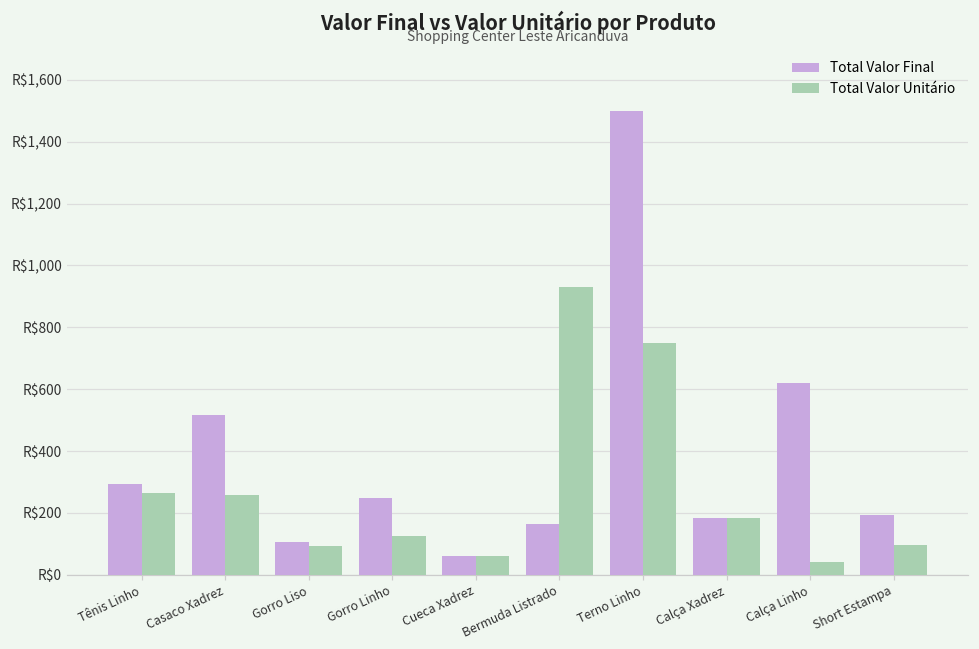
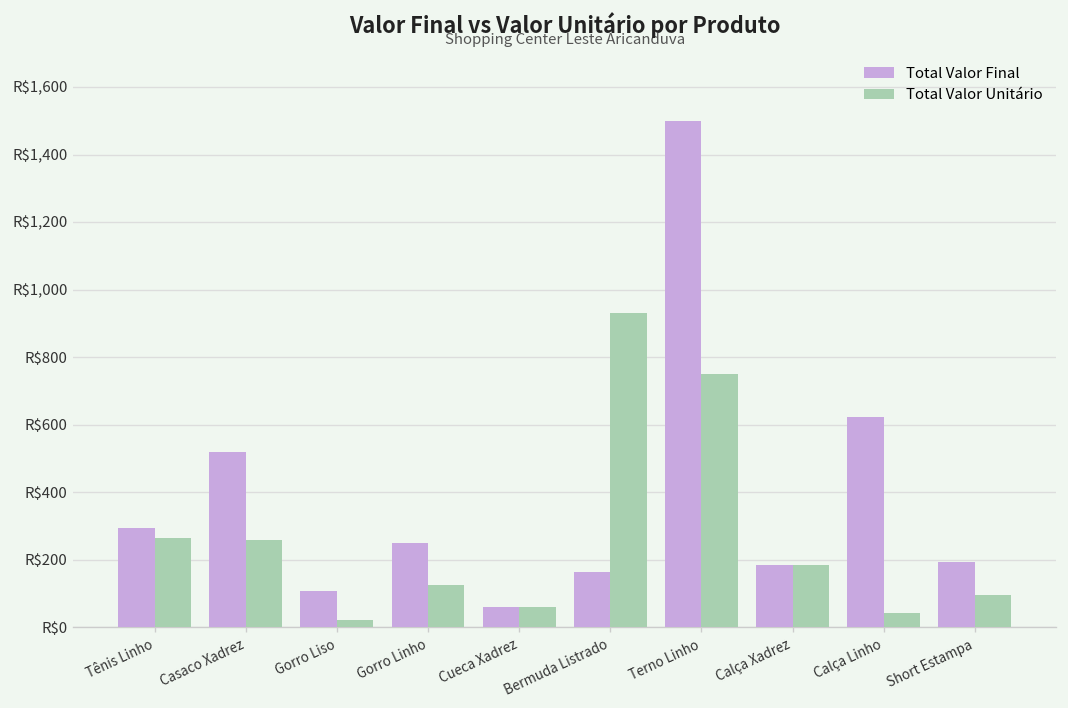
  {
    "Total Valor Final": {
      "Tênis Linho": "R$290",
      "Casaco Xadrez": "R$520",
      "Gorro Liso": "R$110",
      "Gorro Linho": "R$250",
      "Cueca Xadrez": "R$60",
      "Bermuda Listrado": "R$160",
      "Terno Linho": "R$1,500",
      "Calça Xadrez": "R$190",
      "Calça Linho": "R$620",
      "Short Estampa": "R$190"
    },
    "Total Valor Unitário": {
      "Tênis Linho": "R$270",
      "Casaco Xadrez": "R$260",
-     "Gorro Liso": "R$90",
+     "Gorro Liso": "R$20",
      "Gorro Linho": "R$120",
      "Cueca Xadrez": "R$60",
      "Bermuda Listrado": "R$930",
      "Terno Linho": "R$750",
      "Calça Xadrez": "R$190",
      "Calça Linho": "R$40",
      "Short Estampa": "R$100"
    }
  }
